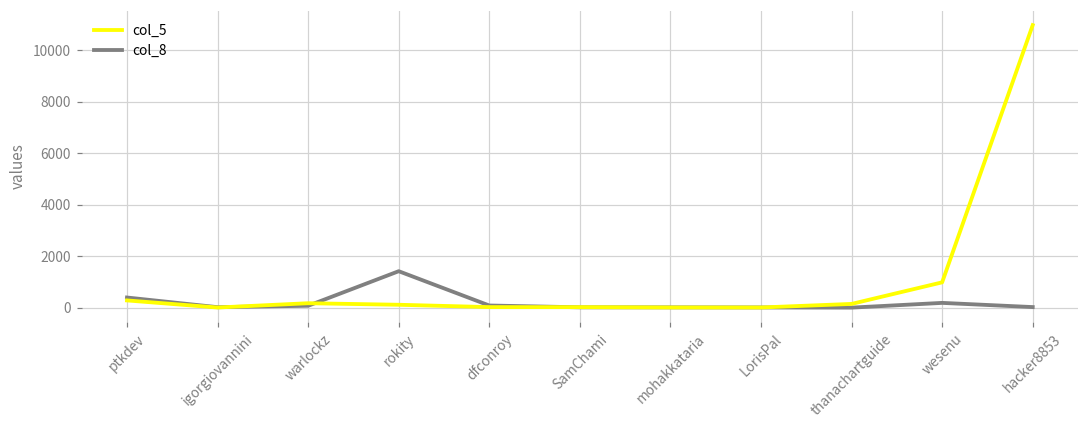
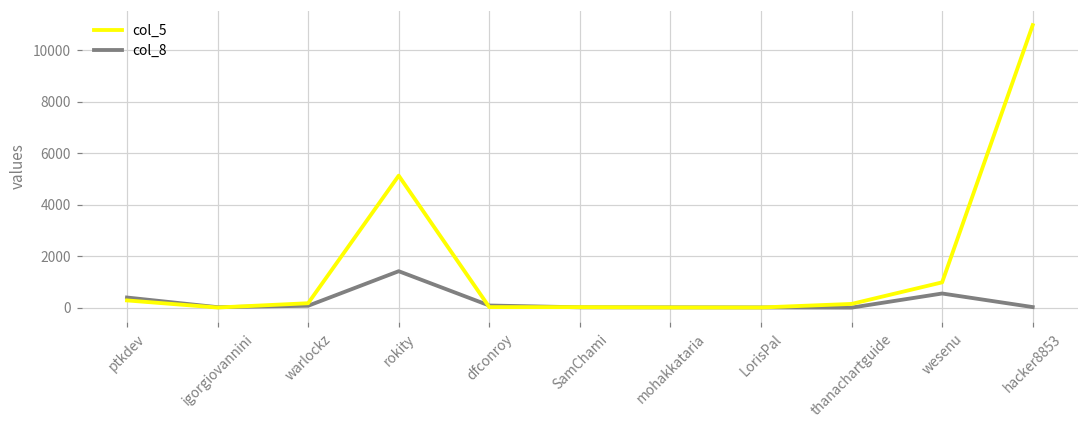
  {
    "col_5": {
      "ptkdev": 300,
-     "rokity": 100,
+     "rokity": 5100,
      "thanachartguide": 100,
      "wesenu": 1000,
      "hacker8853": 11000
    },
    "col_8": {
      "ptkdev": 400,
      "rokity": 1400,
      "thanachartguide": 0,
-     "wesenu": 200,
+     "wesenu": 500,
      "hacker8853": 0
    }
  }
